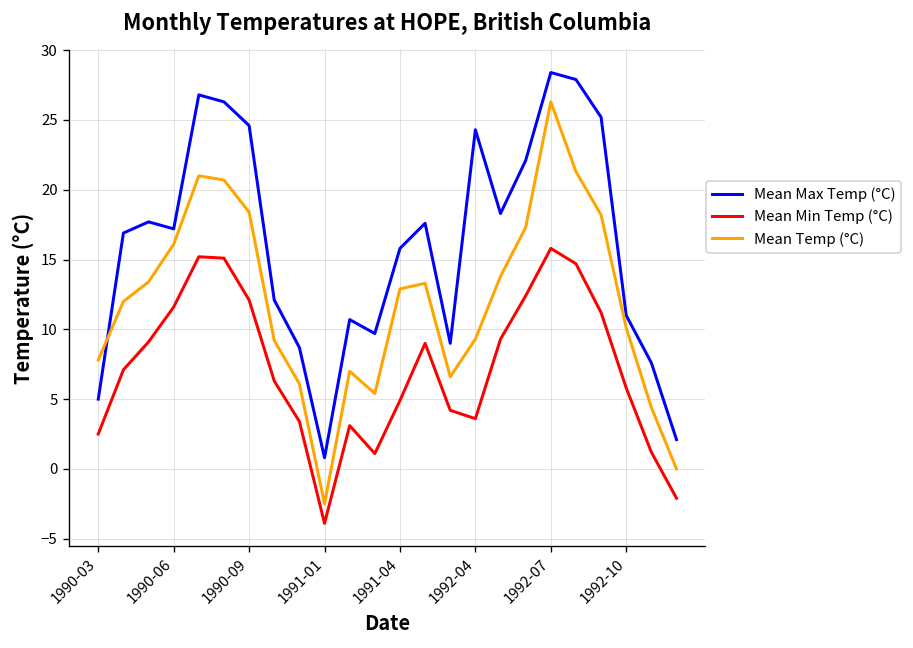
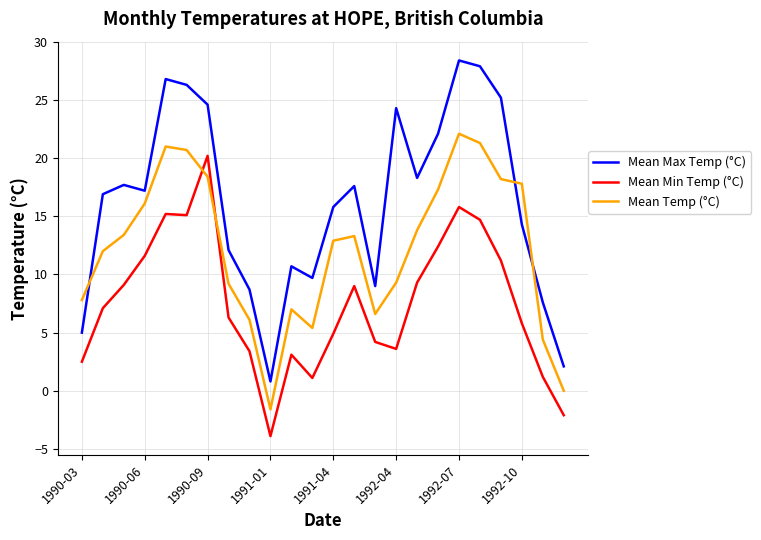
  {
    "Mean Max Temp (°C)": {
      "1990-03": 5.0,
      "1990-06": 17.2,
      "1990-09": 24.6,
      "1991-01": 0.8,
      "1991-04": 15.8,
      "1992-04": 24.3,
      "1992-07": 28.4,
-     "1992-10": 11.0
+     "1992-10": 14.3
    },
    "Mean Min Temp (°C)": {
      "1990-03": 2.5,
      "1990-06": 11.6,
-     "1990-09": 12.1,
+     "1990-09": 20.2,
      "1991-01": -3.9,
      "1991-04": 4.9,
      "1992-04": 3.6,
      "1992-07": 15.8,
      "1992-10": 5.8
    },
    "Mean Temp (°C)": {
      "1990-03": 7.8,
      "1990-06": 16.1,
      "1990-09": 18.4,
-     "1991-01": -2.5,
+     "1991-01": -1.6,
      "1991-04": 12.9,
      "1992-04": 9.3,
-     "1992-07": 26.3,
-     "1992-10": 10.1
+     "1992-07": 22.1,
+     "1992-10": 17.8
    }
  }
